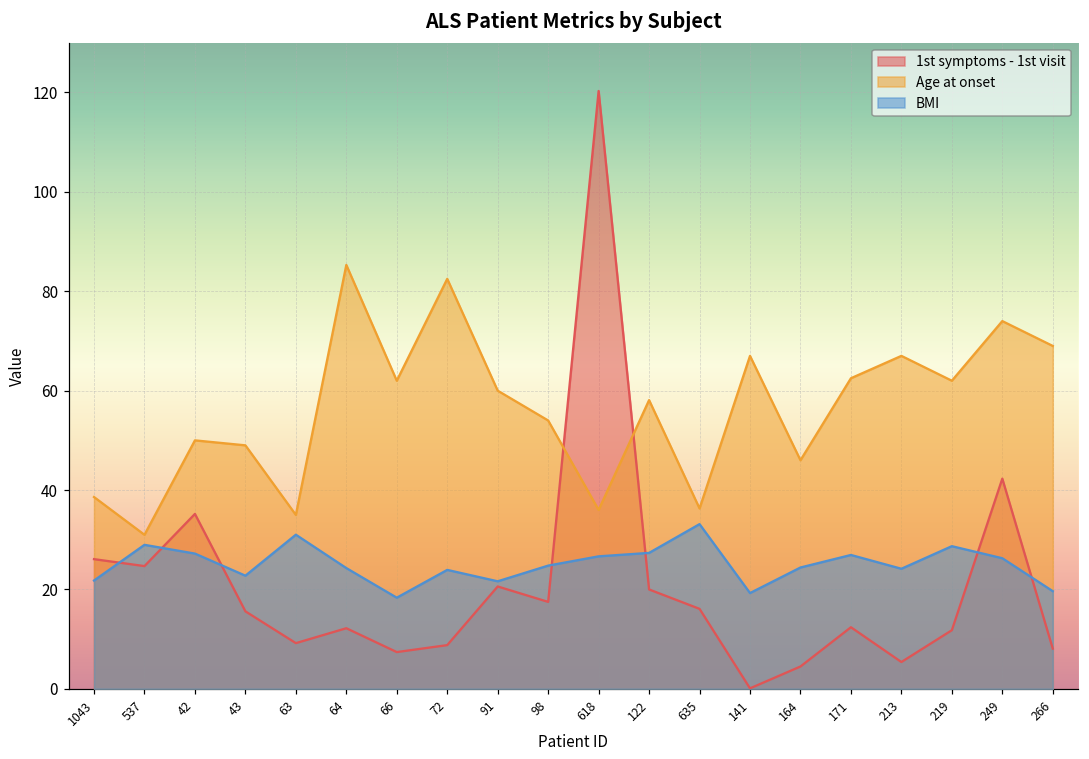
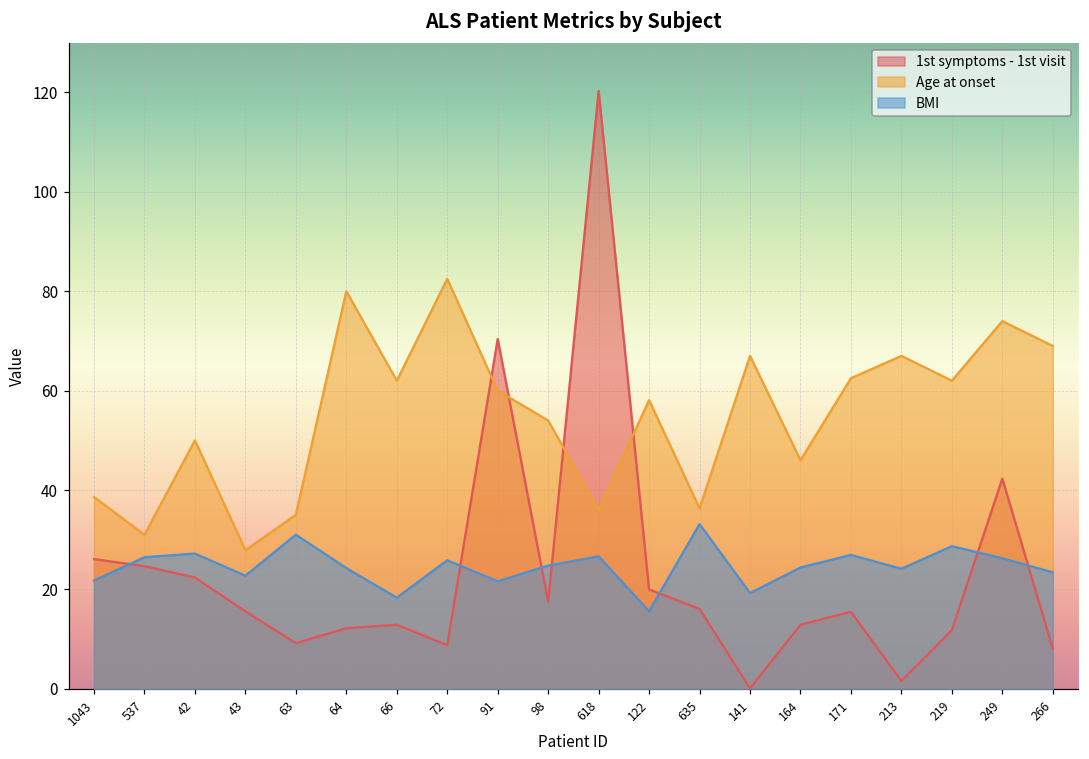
  {
    "1st symptoms - 1st visit": {
      "1043": 26,
      "537": 25,
-     "42": 35,
+     "42": 22,
      "43": 16,
      "63": 9,
      "64": 12,
-     "66": 7,
+     "66": 13,
      "72": 9,
-     "91": 21,
+     "91": 70,
      "98": 18,
      "618": 120,
      "122": 20,
      "635": 16,
      "141": 0,
-     "164": 5,
-     "171": 12,
-     "213": 5,
+     "164": 13,
+     "171": 16,
+     "213": 2,
      "219": 12,
      "249": 42,
      "266": 8
    },
    "Age at onset": {
      "1043": 39,
      "537": 31,
      "42": 50,
-     "43": 49,
+     "43": 28,
      "63": 35,
-     "64": 85,
+     "64": 80,
      "66": 62,
      "72": 83,
      "91": 60,
      "98": 54,
      "618": 36,
      "122": 58,
      "635": 36,
      "141": 67,
      "164": 46,
      "171": 63,
      "213": 67,
      "219": 62,
      "249": 74,
      "266": 69
    },
    "BMI": {
      "1043": 22,
-     "537": 29,
+     "537": 26,
      "42": 27,
      "43": 23,
      "63": 31,
      "64": 24,
      "66": 18,
-     "72": 24,
+     "72": 26,
      "91": 22,
      "98": 25,
      "618": 27,
-     "122": 27,
+     "122": 16,
      "635": 33,
      "141": 19,
      "164": 24,
      "171": 27,
      "213": 24,
      "219": 29,
      "249": 26,
-     "266": 20
+     "266": 23
    }
  }
